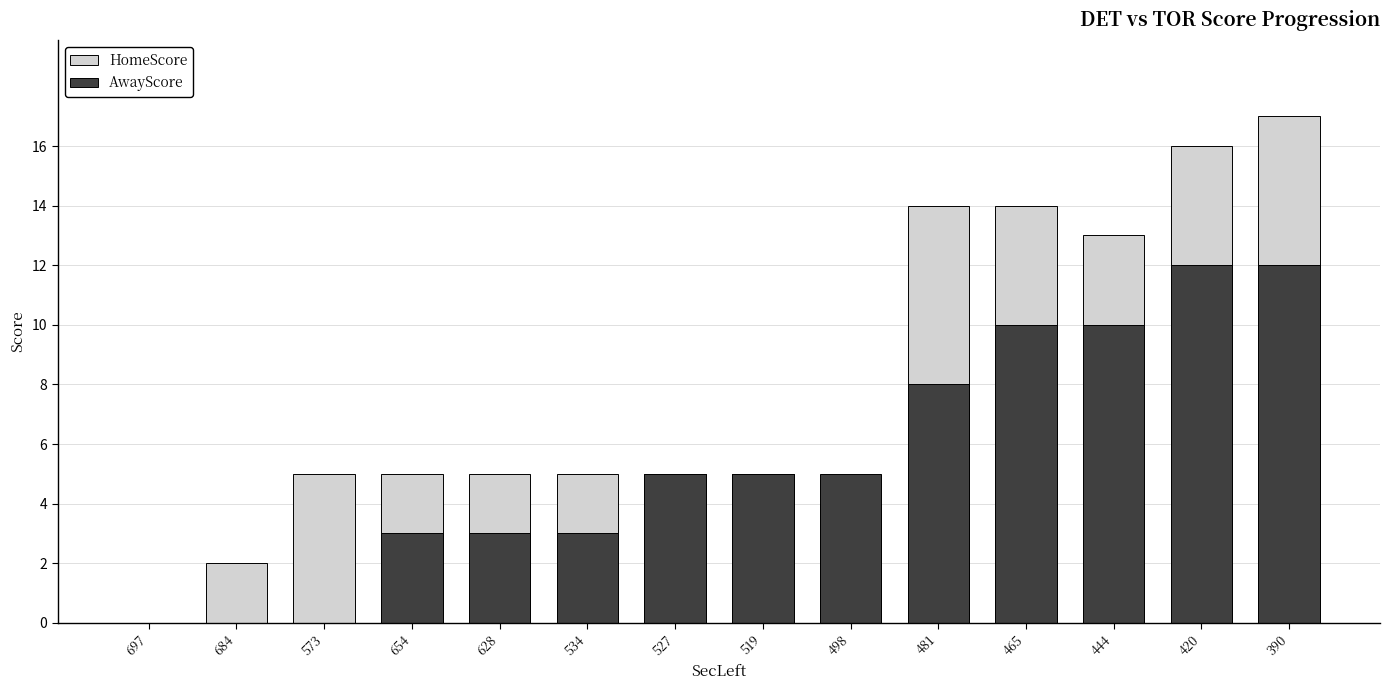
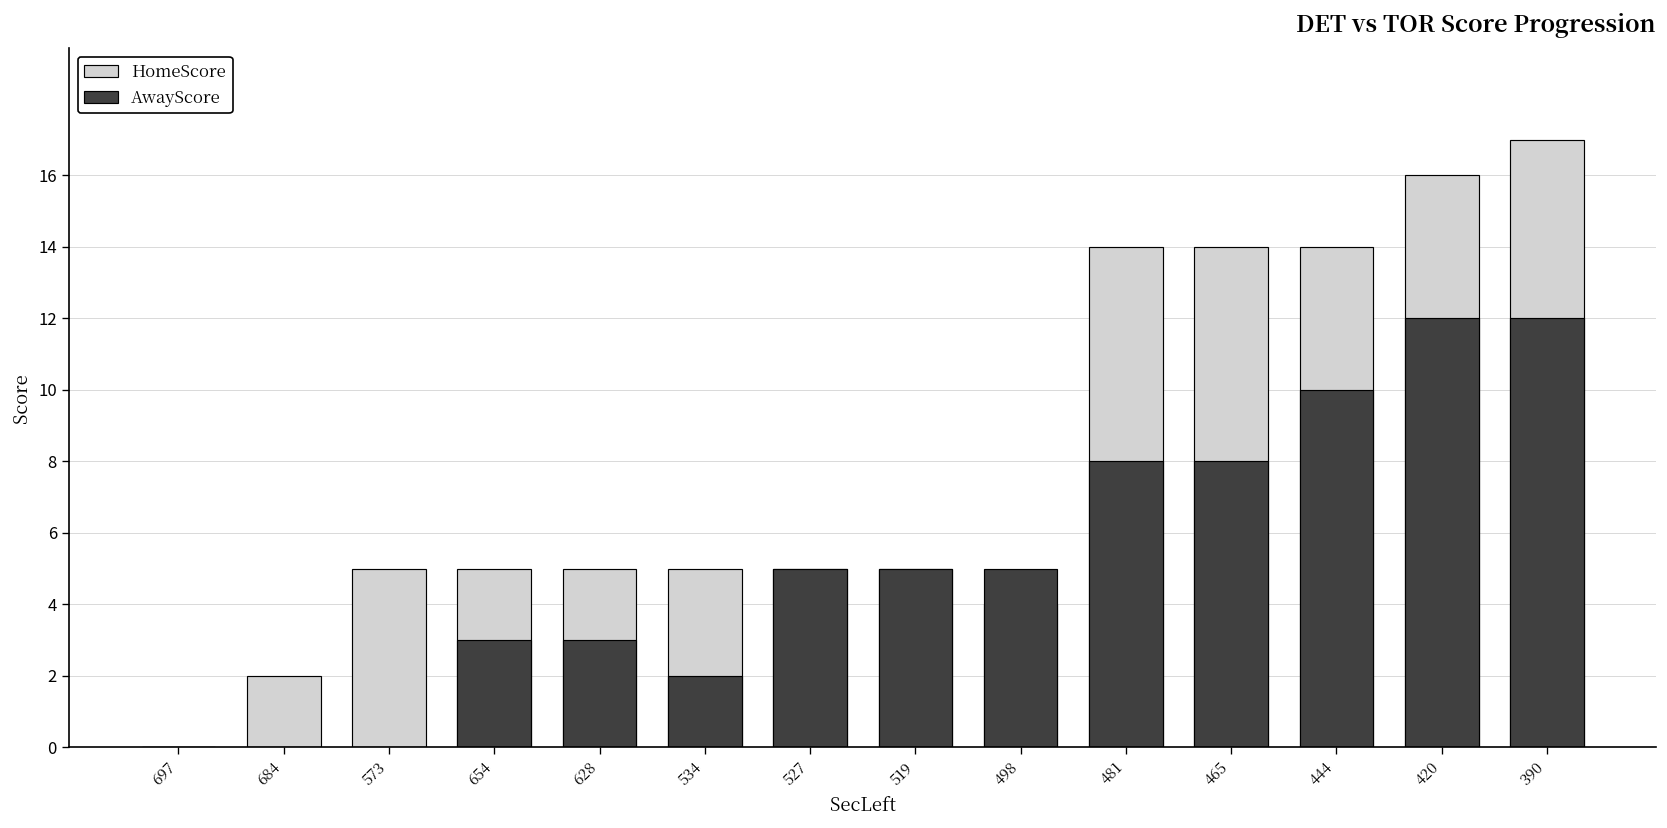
  {
    "HomeScore": {
      "697": 0,
      "684": 2,
      "573": 5,
      "654": 5,
      "628": 5,
      "534": 5,
      "527": 5,
      "519": 5,
      "481": 14,
      "465": 14,
-     "444": 13,
+     "444": 14,
      "420": 16,
      "390": 17
    },
    "AwayScore": {
      "697": 0,
      "684": 0,
      "573": 0,
-     "534": 3,
+     "534": 2,
      "527": 5,
      "519": 5,
      "498": 5,
-     "465": 10
+     "465": 8
    }
  }
